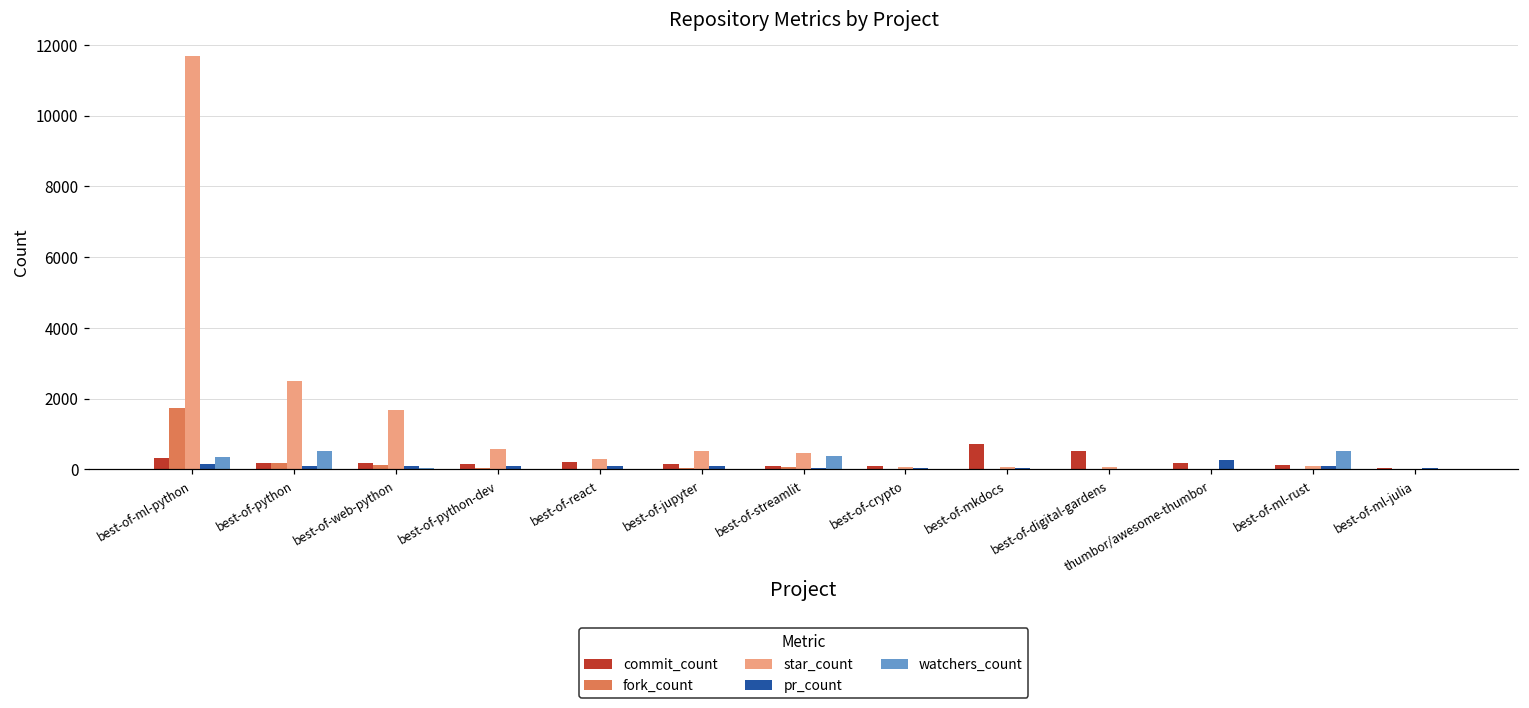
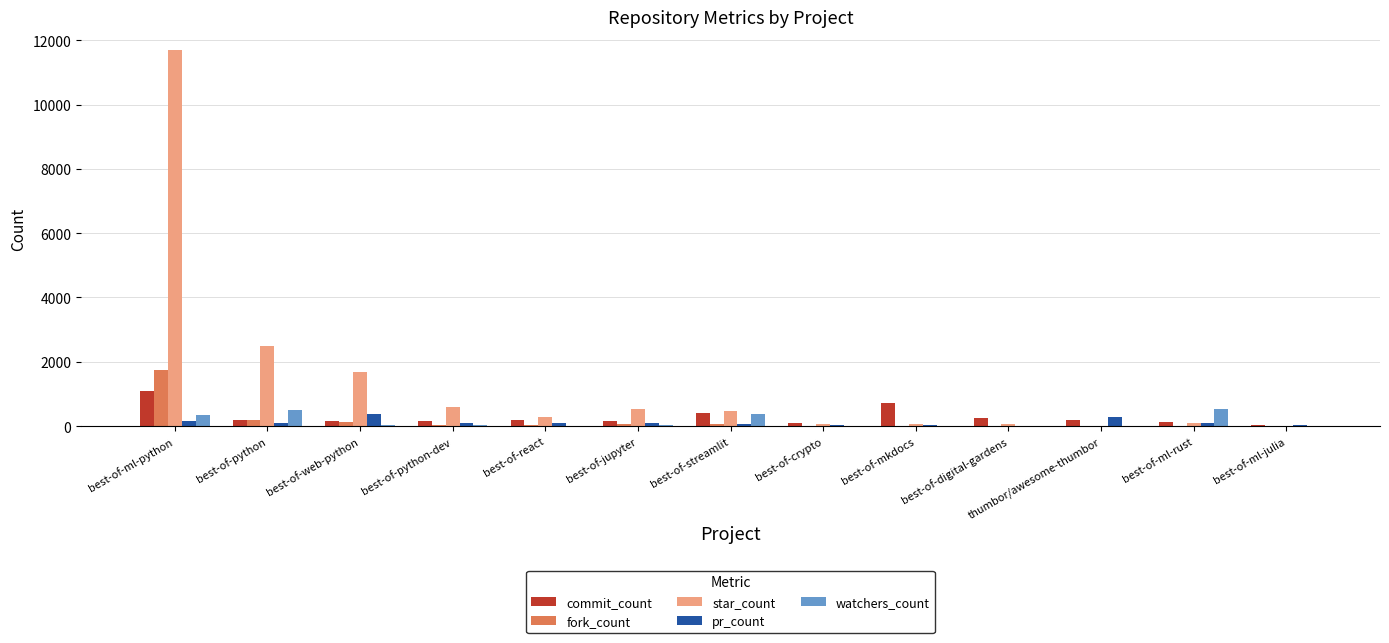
  {
    "commit_count": {
-     "best-of-ml-python": 300,
+     "best-of-ml-python": 1100,
      "best-of-python": 200,
      "best-of-web-python": 200,
      "best-of-python-dev": 200,
      "best-of-react": 200,
      "best-of-jupyter": 200,
-     "best-of-streamlit": 100,
+     "best-of-streamlit": 400,
      "best-of-crypto": 100,
      "best-of-mkdocs": 700,
-     "best-of-digital-gardens": 500,
+     "best-of-digital-gardens": 200,
      "thumbor/awesome-thumbor": 200,
      "best-of-ml-rust": 100
    },
    "pr_count": {
      "best-of-ml-python": 200,
      "best-of-python": 100,
-     "best-of-web-python": 100,
+     "best-of-web-python": 400,
      "best-of-python-dev": 100,
      "best-of-react": 100,
      "best-of-jupyter": 100,
      "thumbor/awesome-thumbor": 300,
      "best-of-ml-rust": 100
    },
    "watchers_count": {
      "best-of-ml-python": 300,
      "best-of-python": 500,
      "best-of-streamlit": 400,
      "best-of-ml-rust": 500
    }
  }
